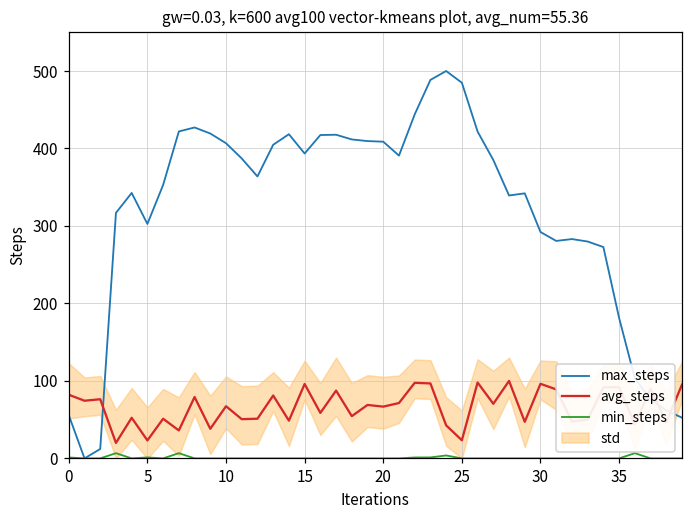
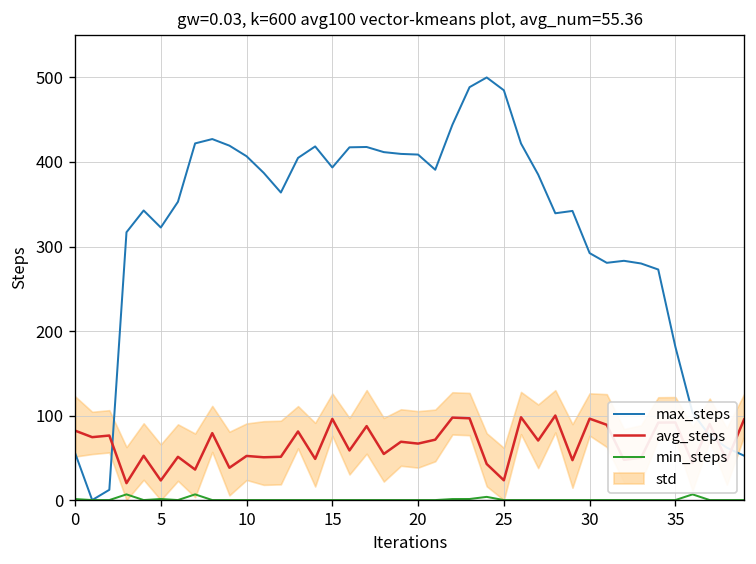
  {
    "max_steps": {
      "0": 60,
-     "5": 300,
+     "5": 320,
      "10": 410,
      "15": 390,
      "20": 410,
      "25": 480,
      "30": 290,
      "35": 180
    },
    "std": {
      "5": 70,
      "25": 60
    },
    "avg_steps": {
      "0": 80,
      "5": 20,
-     "10": 70,
+     "10": 50,
      "15": 100,
      "20": 70,
      "25": 20,
      "30": 100
    },
    "min_steps": {
      "0": 0,
      "5": 0,
      "10": 0,
      "15": 0,
      "20": 0,
      "25": 0,
      "30": 0,
      "35": 0
    }
  }
